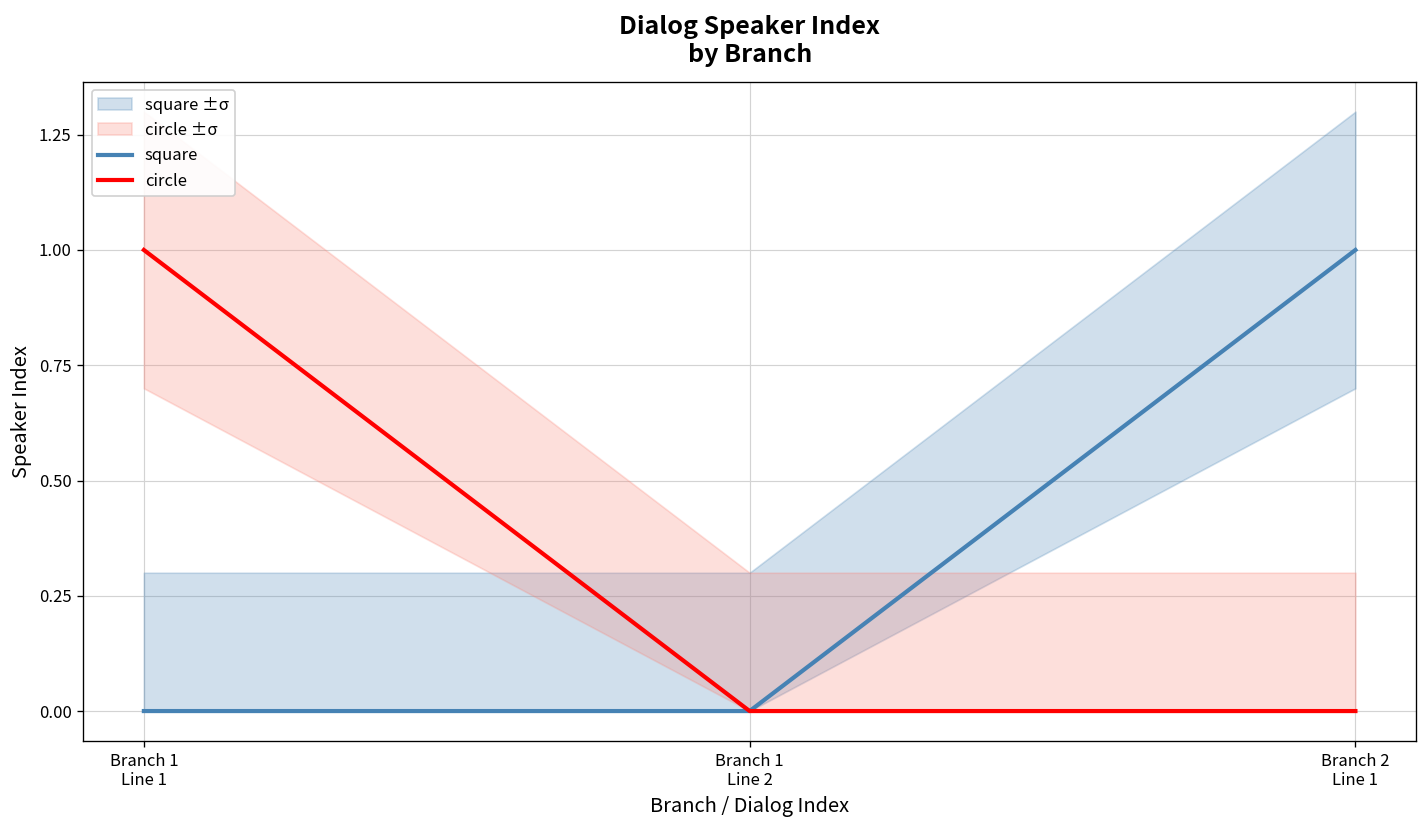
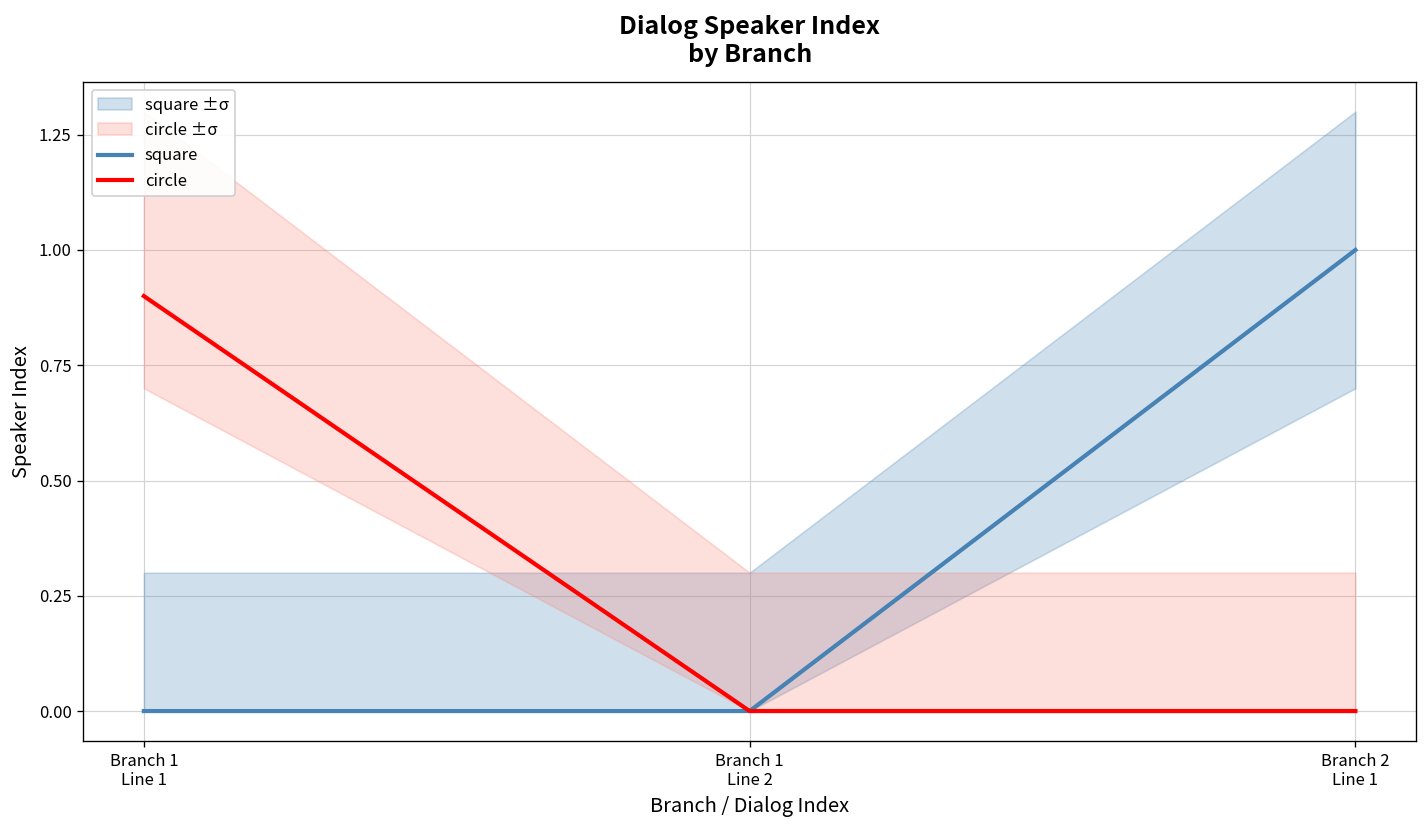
  {
    "circle": {
-     "Branch 1 Line 1": 1.0,
+     "Branch 1 Line 1": 0.9,
      "Branch 2 Line 1": 0.0
    }
  }
